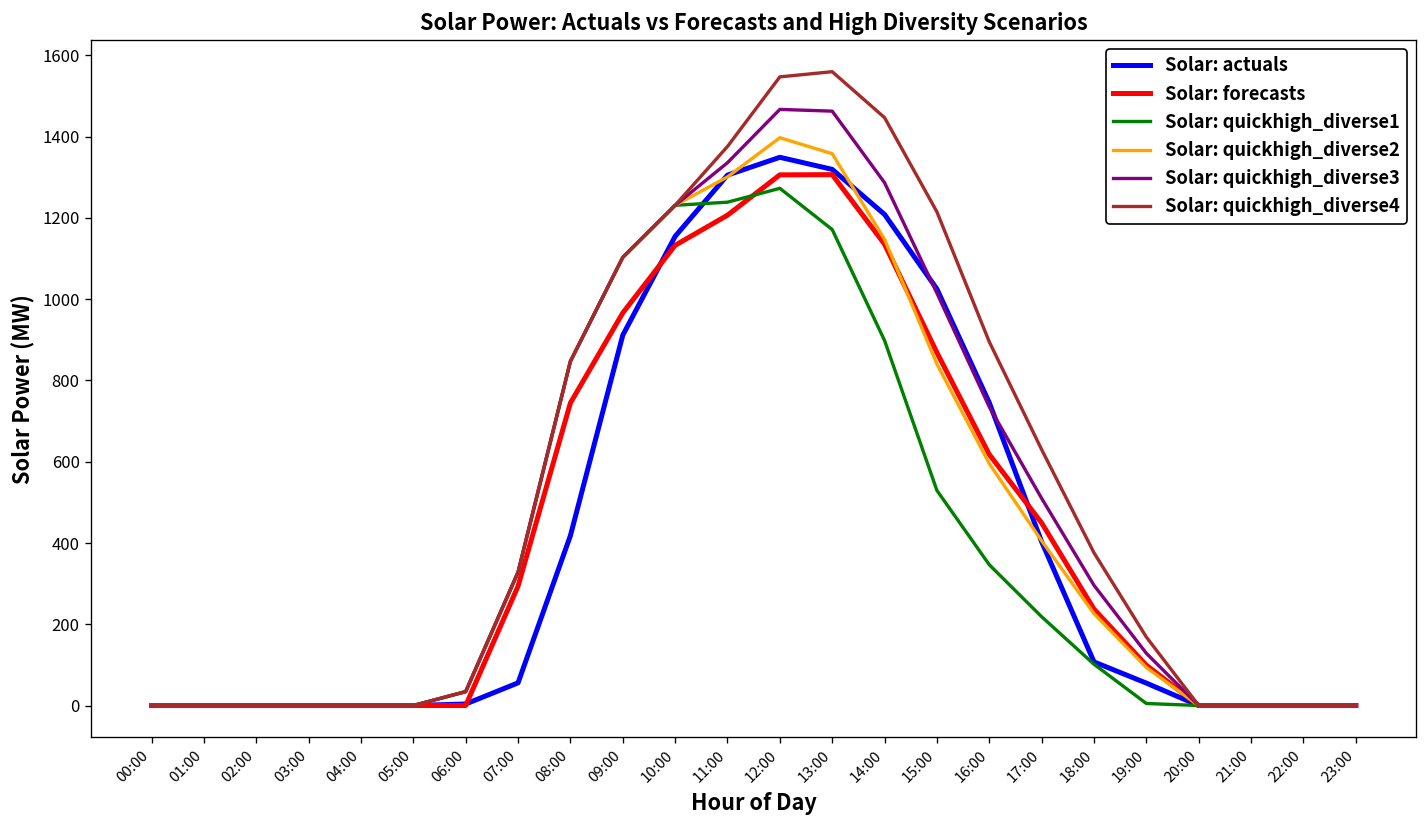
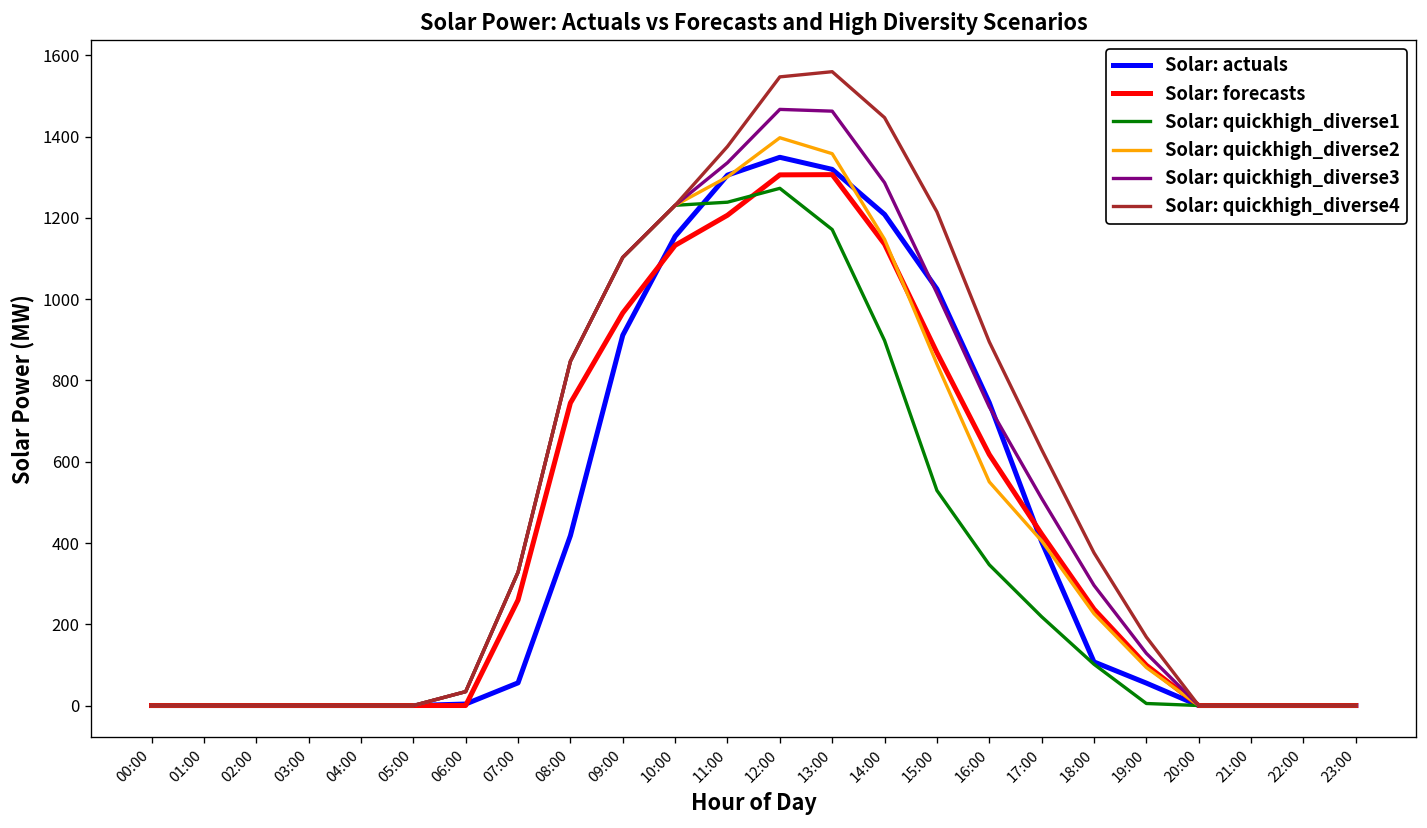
  {
    "Solar: actuals": {
      "07:00": 60,
      "08:00": 420,
      "09:00": 910,
      "10:00": 1150,
      "12:00": 1350,
      "13:00": 1320,
      "14:00": 1210,
      "15:00": 1030,
      "16:00": 750,
      "19:00": 60
    },
    "Solar: forecasts": {
-     "07:00": 290,
+     "07:00": 260,
      "08:00": 740,
      "09:00": 970,
      "10:00": 1130,
      "11:00": 1210,
      "12:00": 1310,
      "13:00": 1310,
      "14:00": 1140,
      "15:00": 870,
      "16:00": 620,
-     "17:00": 450,
+     "17:00": 420,
      "18:00": 240
    },
    "Solar: quickhigh_diverse1": {
      "11:00": 1240,
      "12:00": 1270,
      "13:00": 1170,
      "14:00": 900,
      "15:00": 530,
      "16:00": 350,
      "17:00": 220,
      "19:00": 0
    },
    "Solar: quickhigh_diverse2": {
      "12:00": 1400,
      "13:00": 1360,
      "14:00": 1150,
      "15:00": 840,
-     "16:00": 600,
+     "16:00": 550,
      "18:00": 230
    },
    "Solar: quickhigh_diverse3": {
      "11:00": 1340,
      "12:00": 1470,
      "13:00": 1460,
      "14:00": 1290,
      "15:00": 1010,
      "16:00": 740,
      "17:00": 510,
      "18:00": 300,
      "19:00": 130
    },
    "Solar: quickhigh_diverse4": {
      "11:00": 1380,
      "12:00": 1550,
      "13:00": 1560,
      "14:00": 1450,
      "15:00": 1220,
      "16:00": 900,
      "17:00": 630,
      "18:00": 380,
      "19:00": 170
    }
  }
